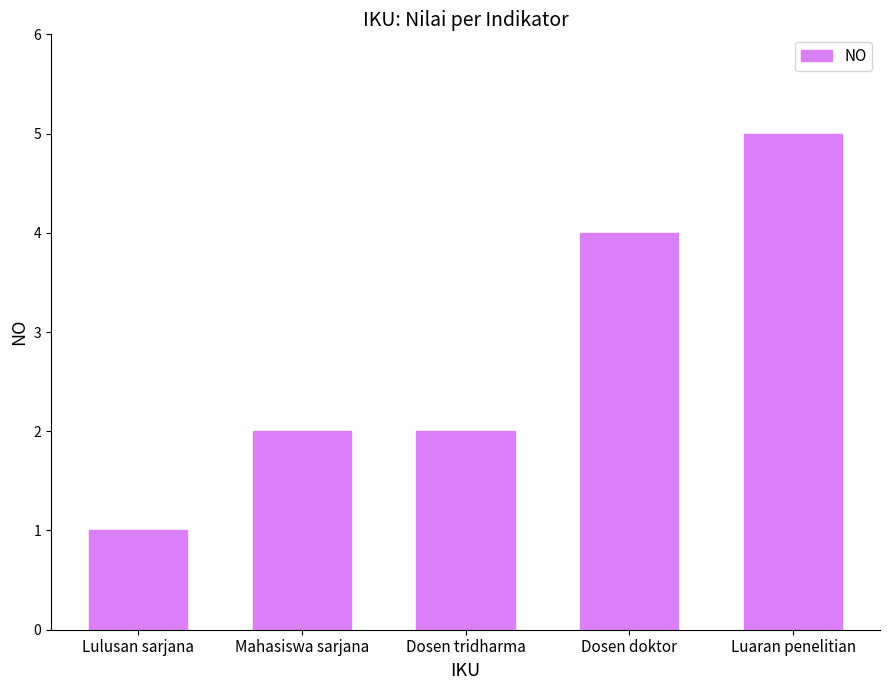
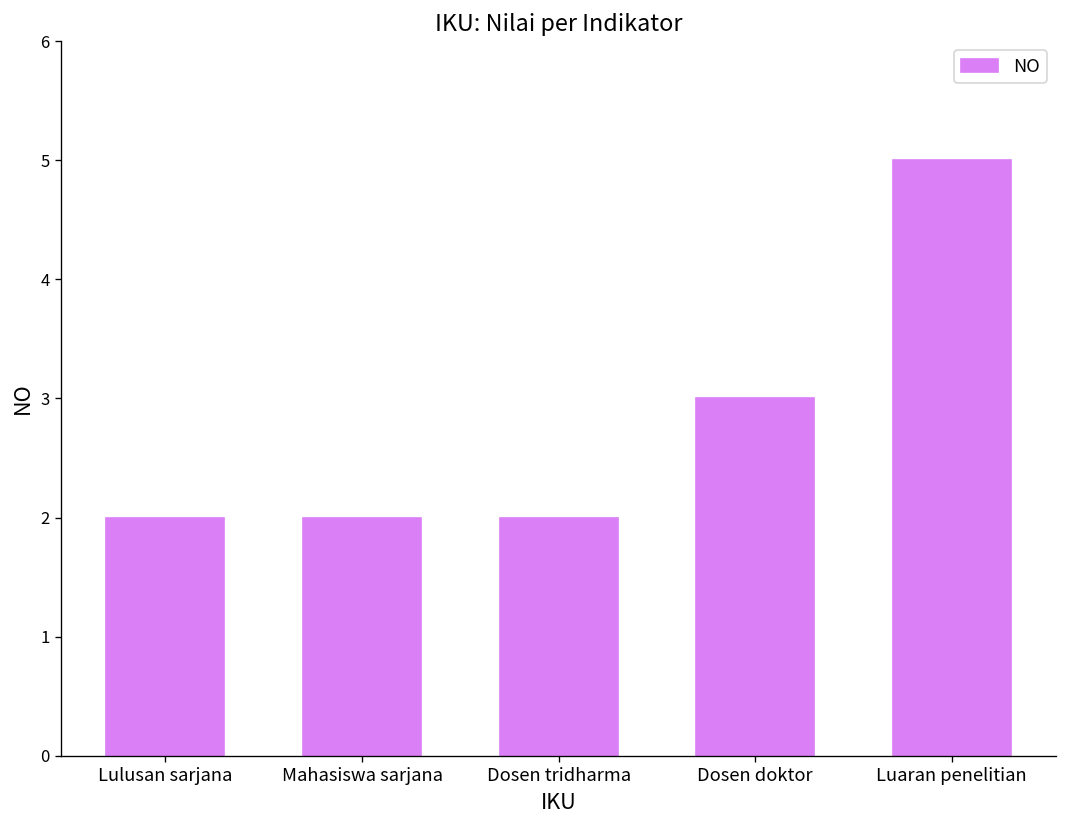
  {
-   "Lulusan sarjana": 1,
+   "Lulusan sarjana": 2,
    "Mahasiswa sarjana": 2,
    "Dosen tridharma": 2,
-   "Dosen doktor": 4,
+   "Dosen doktor": 3,
    "Luaran penelitian": 5
  }
